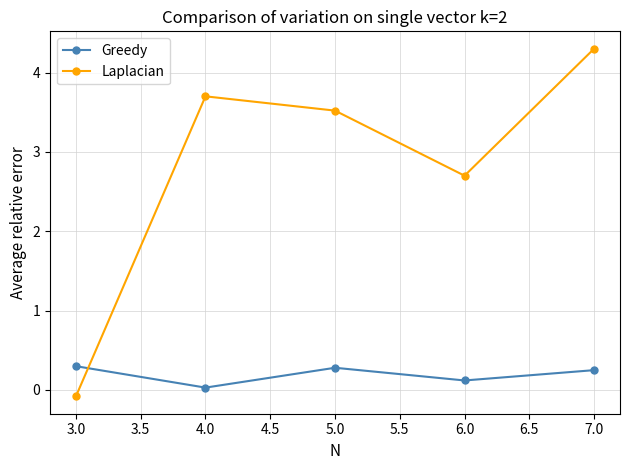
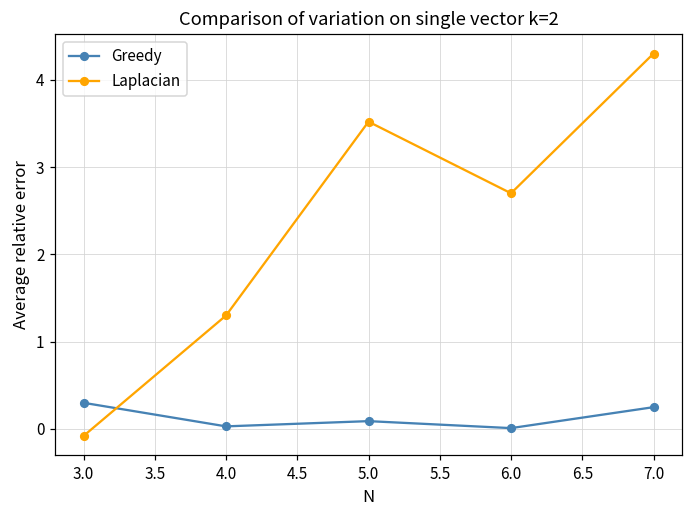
  {
    "Greedy": {
      "3.0": 0.3,
      "4.0": 0.0,
-     "5.0": 0.3,
-     "6.0": 0.1,
+     "5.0": 0.1,
+     "6.0": 0.0,
      "7.0": 0.3
    },
    "Laplacian": {
      "3.0": -0.1,
-     "4.0": 3.7,
+     "4.0": 1.3,
      "5.0": 3.5,
      "6.0": 2.7,
      "7.0": 4.3
    }
  }
